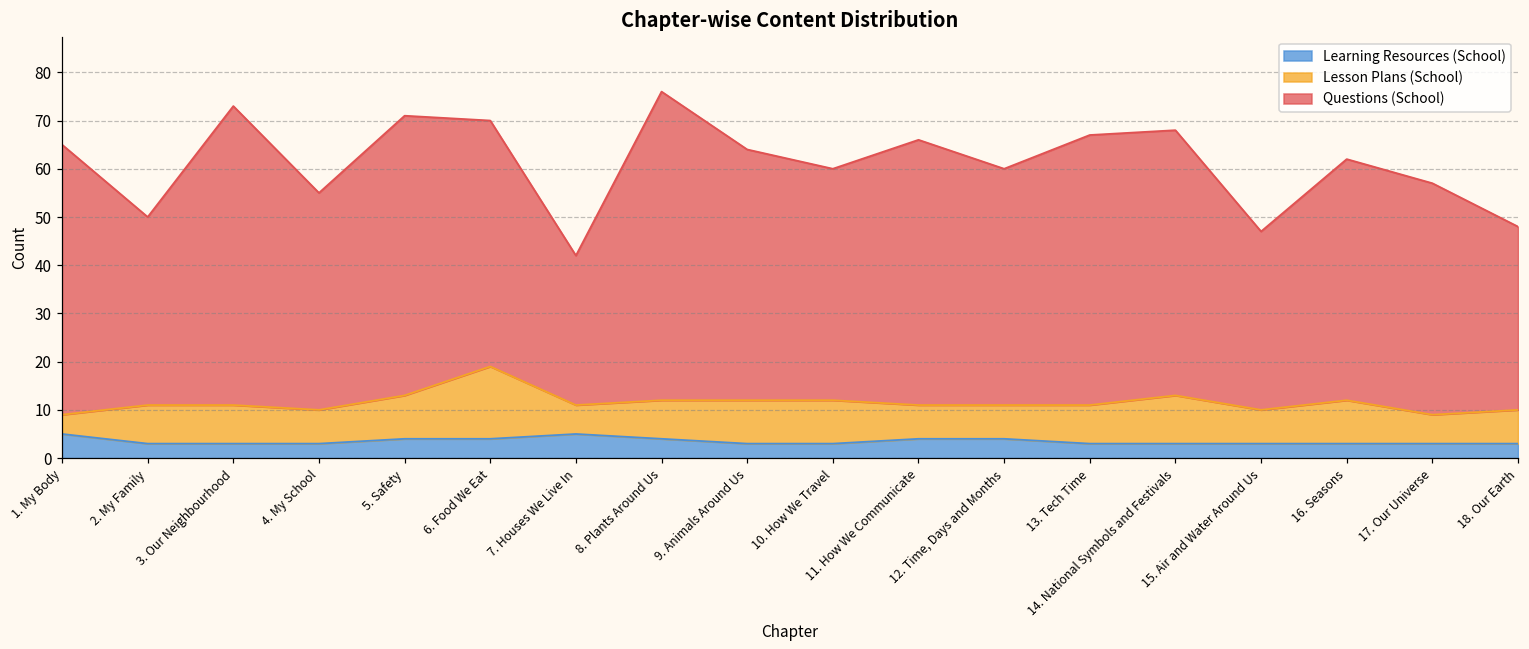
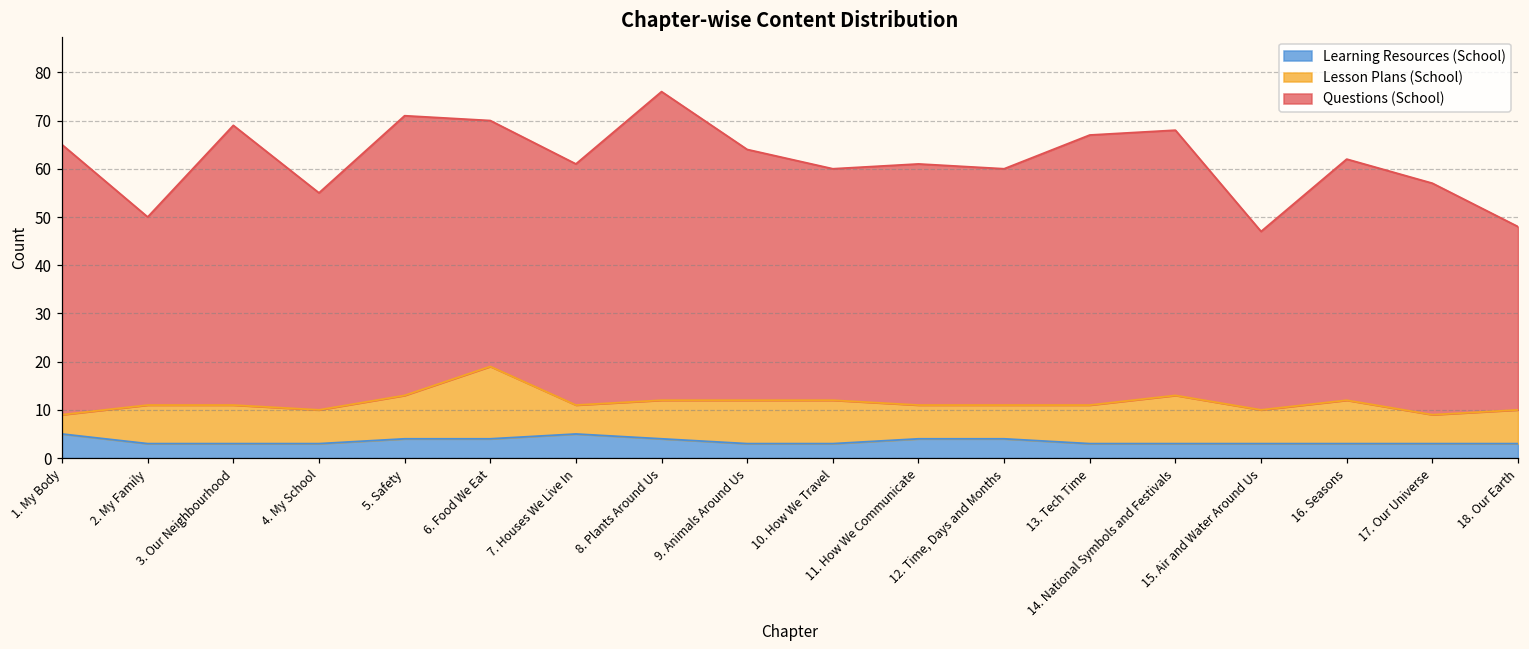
  {
    "Learning Resources (School)": {
      "1. My Body": 5,
      "2. My Family": 3,
      "3. Our Neighbourhood": 3,
      "4. My School": 3,
      "5. Safety": 4,
      "6. Food We Eat": 4,
      "7. Houses We Live In": 5,
      "8. Plants Around Us": 4,
      "9. Animals Around Us": 3,
      "10. How We Travel": 3,
      "11. How We Communicate": 4,
      "12. Time, Days and Months": 4,
      "13. Tech Time": 3,
      "14. National Symbols and Festivals": 3,
      "15. Air and Water Around Us": 3,
      "16. Seasons": 3,
      "17. Our Universe": 3,
      "18. Our Earth": 3
    },
    "Lesson Plans (School)": {
      "1. My Body": 4,
      "2. My Family": 8,
      "3. Our Neighbourhood": 8,
      "4. My School": 7,
      "5. Safety": 9,
      "6. Food We Eat": 15,
      "7. Houses We Live In": 6,
      "8. Plants Around Us": 8,
      "9. Animals Around Us": 9,
      "10. How We Travel": 9,
      "11. How We Communicate": 7,
      "12. Time, Days and Months": 7,
      "13. Tech Time": 8,
      "14. National Symbols and Festivals": 10,
      "15. Air and Water Around Us": 7,
      "16. Seasons": 9,
      "17. Our Universe": 6,
      "18. Our Earth": 7
    },
    "Questions (School)": {
      "1. My Body": 56,
      "2. My Family": 39,
-     "3. Our Neighbourhood": 62,
+     "3. Our Neighbourhood": 58,
      "4. My School": 45,
      "5. Safety": 58,
      "6. Food We Eat": 51,
-     "7. Houses We Live In": 31,
+     "7. Houses We Live In": 50,
      "8. Plants Around Us": 64,
      "9. Animals Around Us": 52,
      "10. How We Travel": 48,
-     "11. How We Communicate": 55,
+     "11. How We Communicate": 50,
      "12. Time, Days and Months": 49,
      "13. Tech Time": 56,
      "14. National Symbols and Festivals": 55,
      "15. Air and Water Around Us": 37,
      "16. Seasons": 50,
      "17. Our Universe": 48,
      "18. Our Earth": 38
    }
  }
